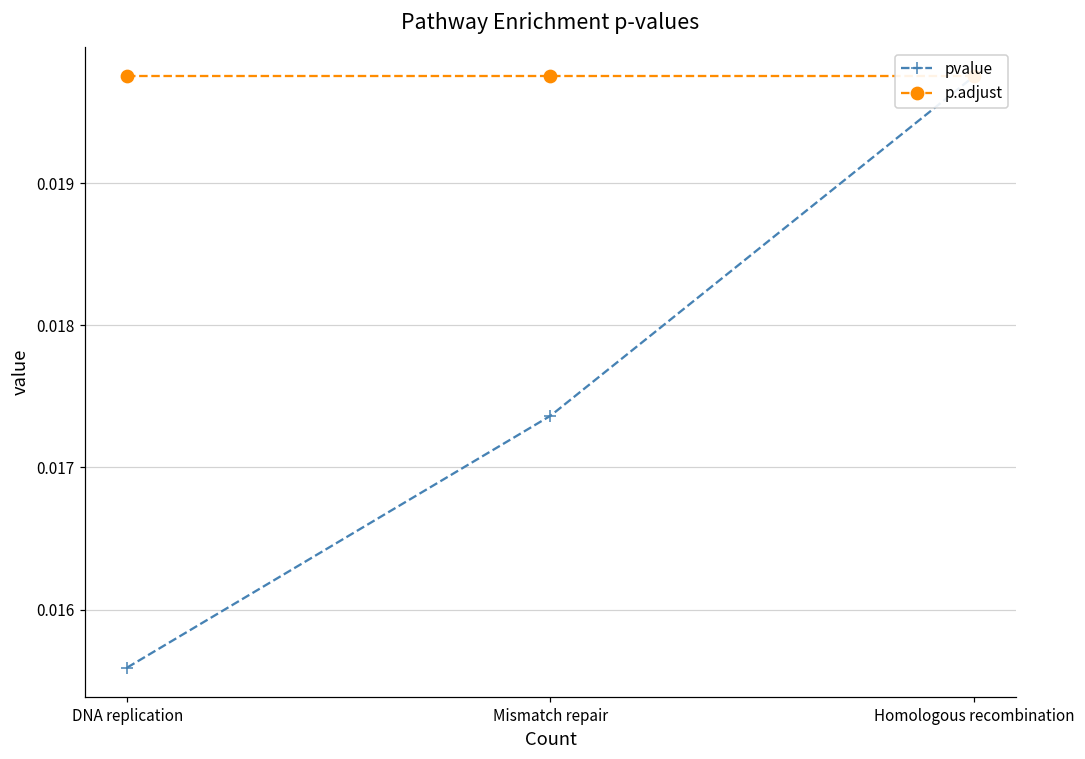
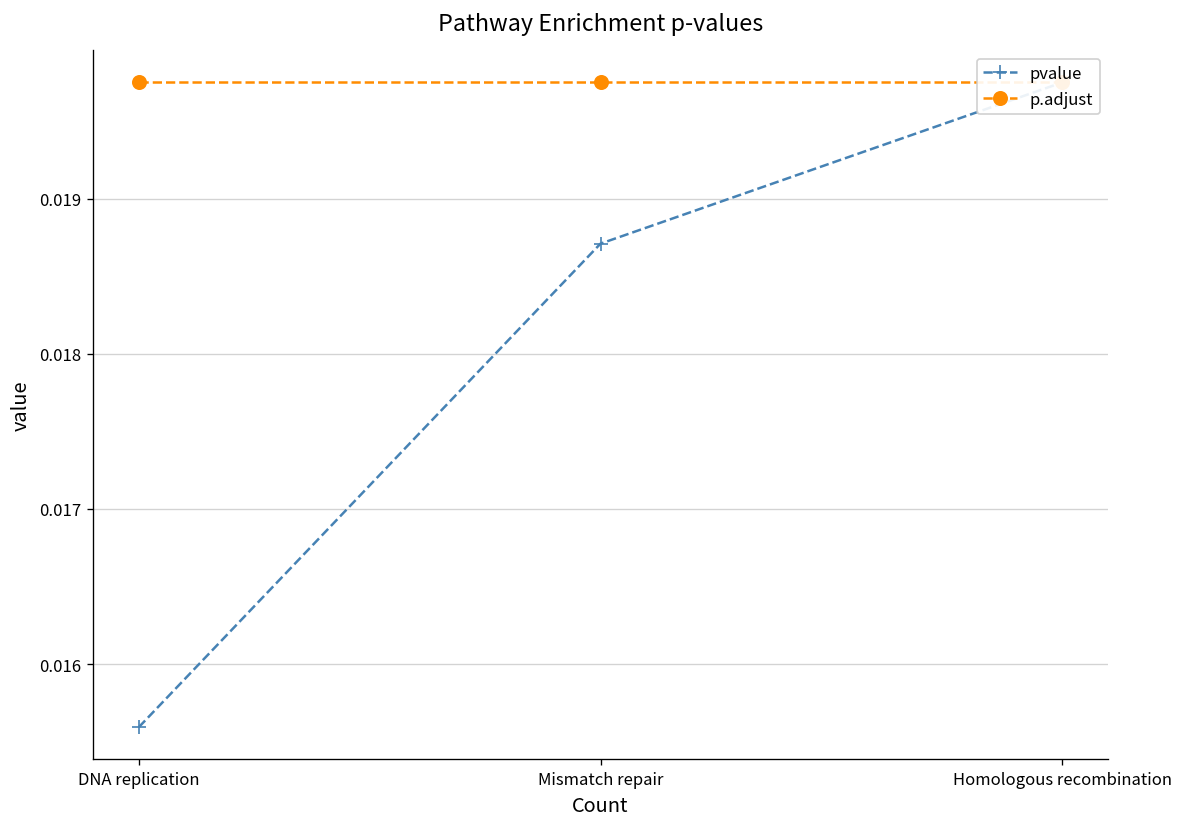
  {
    "pvalue": {
      "DNA replication": 0.01559,
-     "Mismatch repair": 0.01736
+     "Mismatch repair": 0.01871
    },
    "p.adjust": {
      "DNA replication": 0.01975,
      "Mismatch repair": 0.01975
    }
  }
